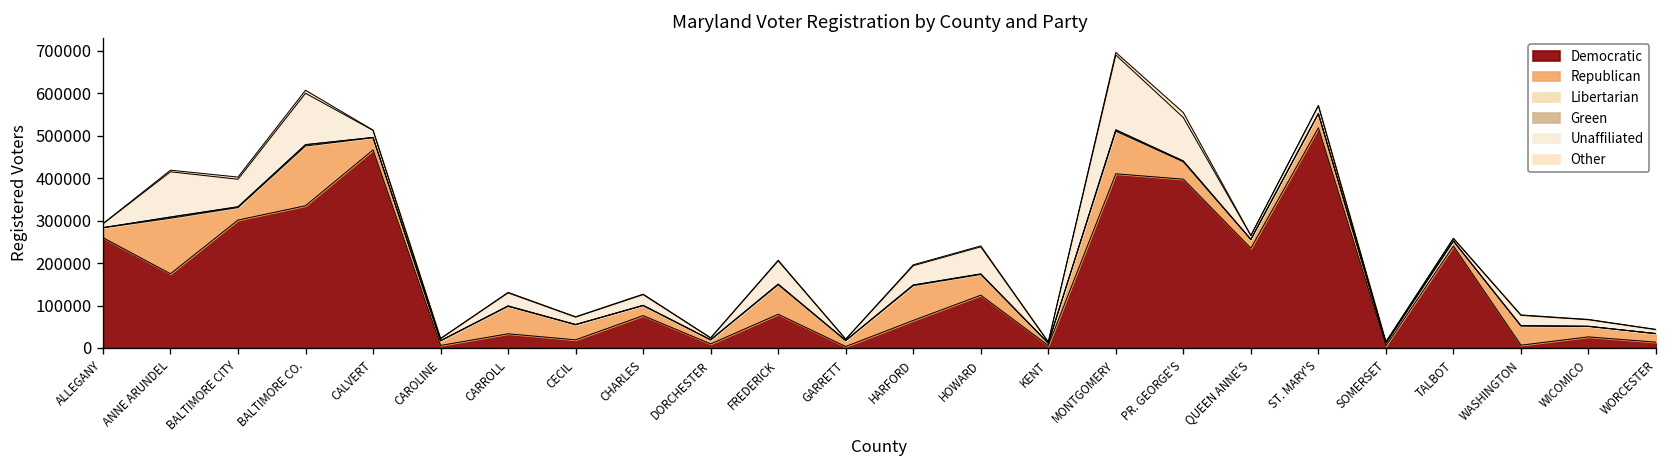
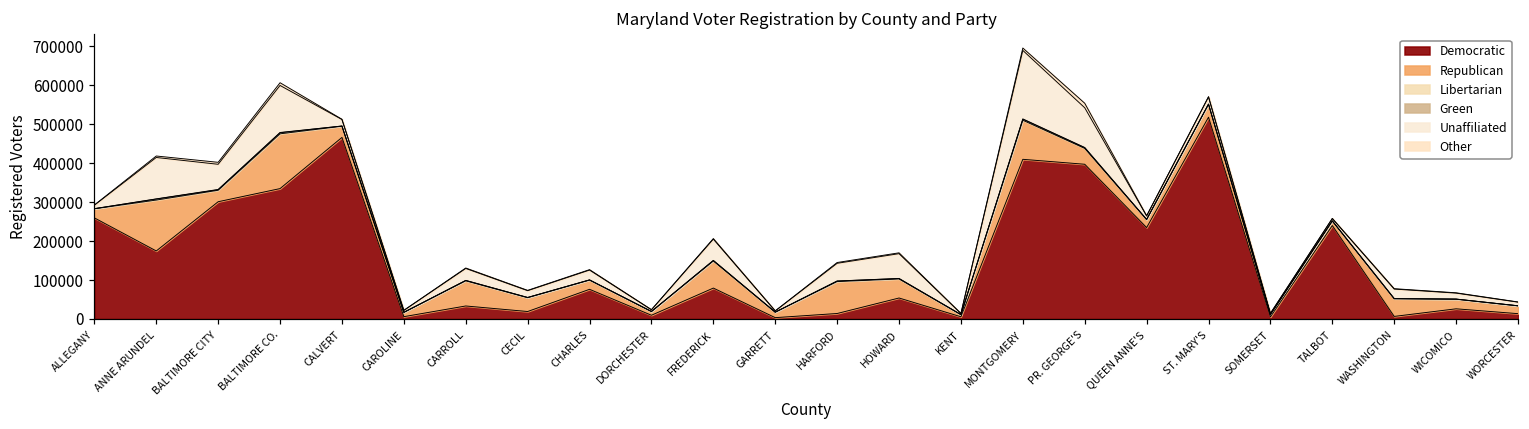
  {
    "Democratic": {
      "ALLEGANY": 260000,
      "ANNE ARUNDEL": 170000,
      "BALTIMORE CITY": 300000,
      "BALTIMORE CO.": 330000,
      "CALVERT": 470000,
      "CAROLINE": 10000,
      "CARROLL": 30000,
      "CECIL": 20000,
      "CHARLES": 80000,
      "DORCHESTER": 10000,
      "FREDERICK": 80000,
      "GARRETT": 0,
-     "HARFORD": 60000,
-     "HOWARD": 120000,
+     "HARFORD": 10000,
+     "HOWARD": 50000,
      "MONTGOMERY": 410000,
      "PR. GEORGE'S": 400000,
      "QUEEN ANNE'S": 230000,
      "ST. MARY'S": 520000,
      "TALBOT": 240000,
      "WASHINGTON": 10000,
      "WICOMICO": 30000,
      "WORCESTER": 10000
    }
  }
